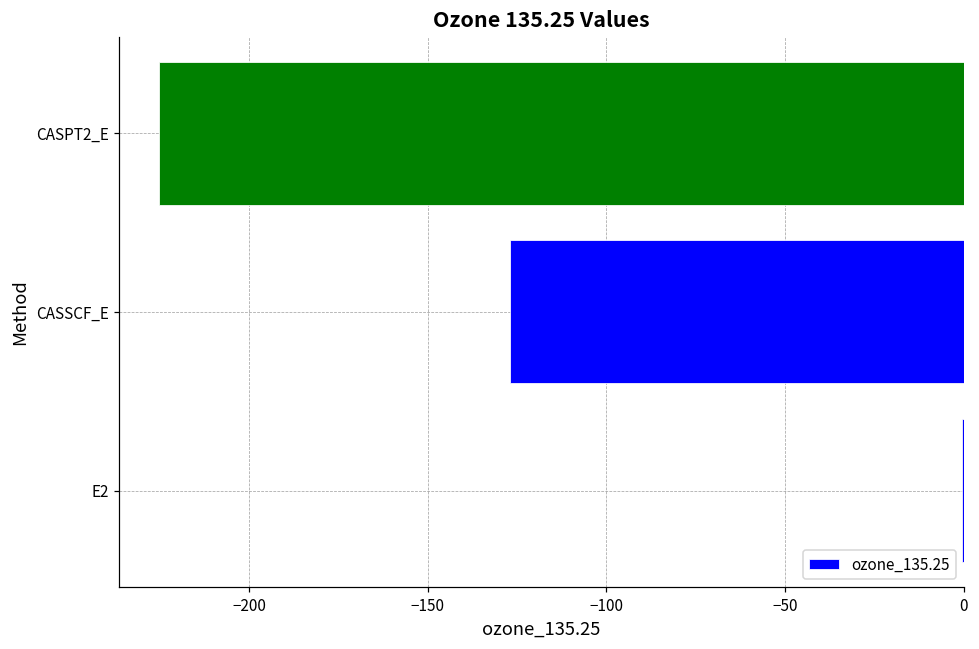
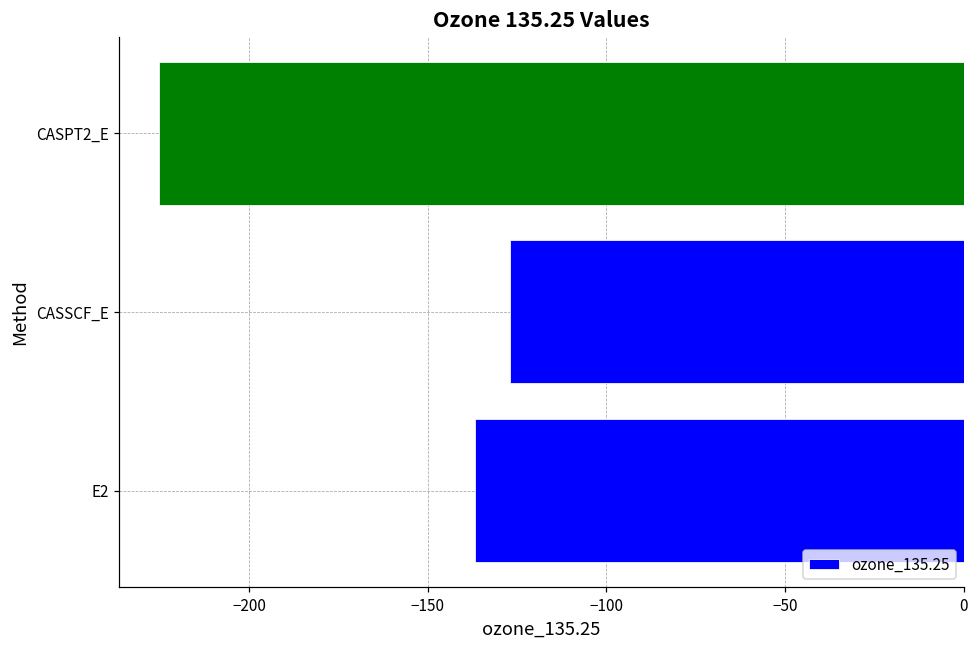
  {
    "CASPT2_E": -225,
    "CASSCF_E": -127,
-   "E2": -1
+   "E2": -137
  }
